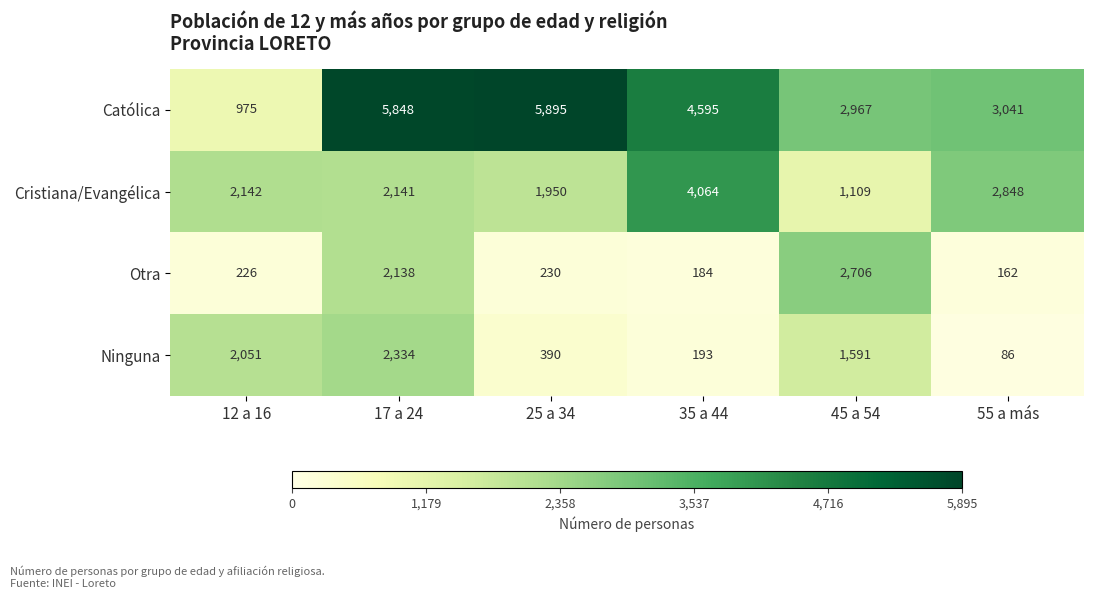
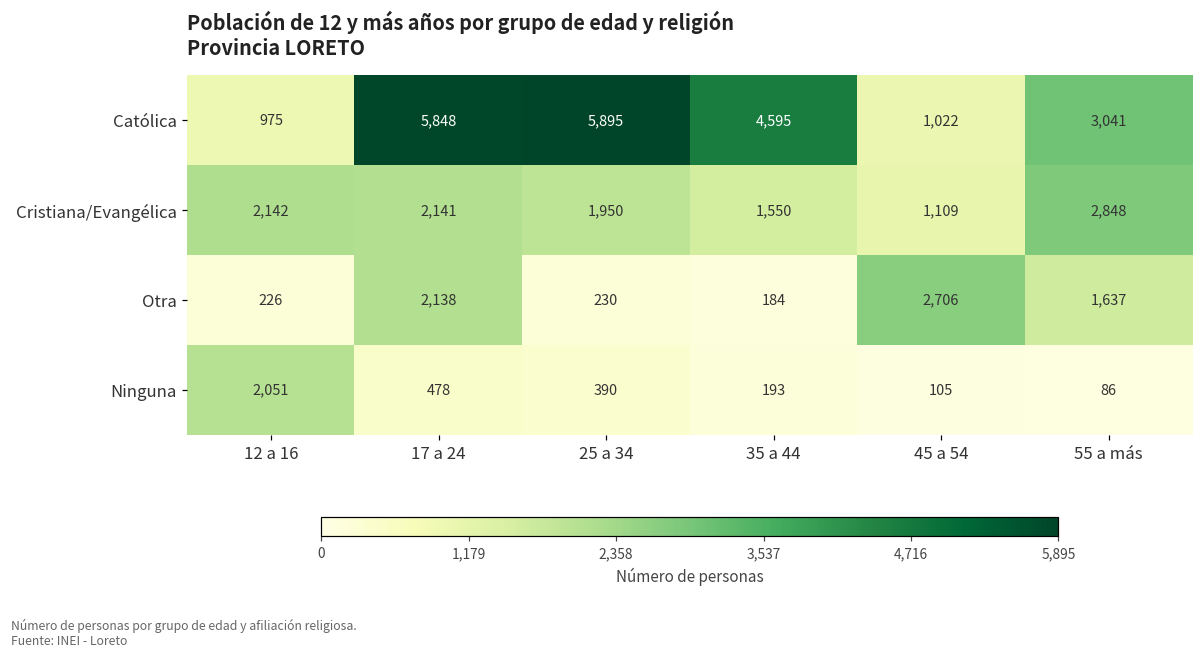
  {
    "Católica": {
      "12 a 16": "975",
      "17 a 24": "5,848",
      "25 a 34": "5,895",
      "35 a 44": "4,595",
-     "45 a 54": "2,967",
+     "45 a 54": "1,022",
      "55 a más": "3,041"
    },
    "Cristiana/Evangélica": {
      "12 a 16": "2,142",
      "17 a 24": "2,141",
      "25 a 34": "1,950",
-     "35 a 44": "4,064",
+     "35 a 44": "1,550",
      "45 a 54": "1,109",
      "55 a más": "2,848"
    },
    "Otra": {
      "12 a 16": "226",
      "17 a 24": "2,138",
      "25 a 34": "230",
      "35 a 44": "184",
      "45 a 54": "2,706",
-     "55 a más": "162"
+     "55 a más": "1,637"
    },
    "Ninguna": {
      "12 a 16": "2,051",
-     "17 a 24": "2,334",
+     "17 a 24": "478",
      "25 a 34": "390",
      "35 a 44": "193",
-     "45 a 54": "1,591",
+     "45 a 54": "105",
      "55 a más": "86"
    }
  }
